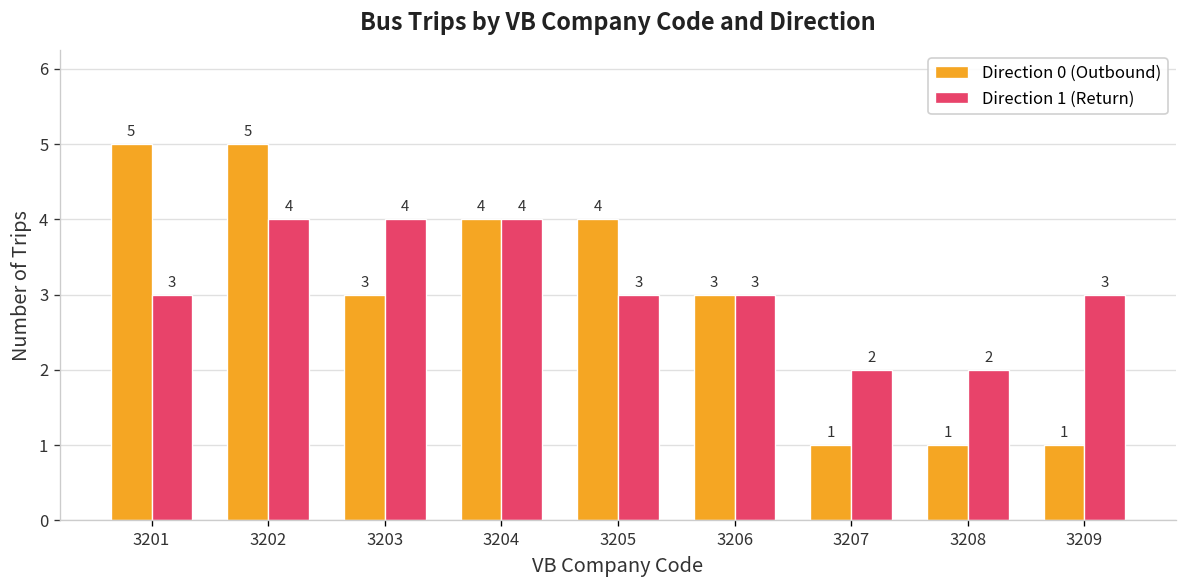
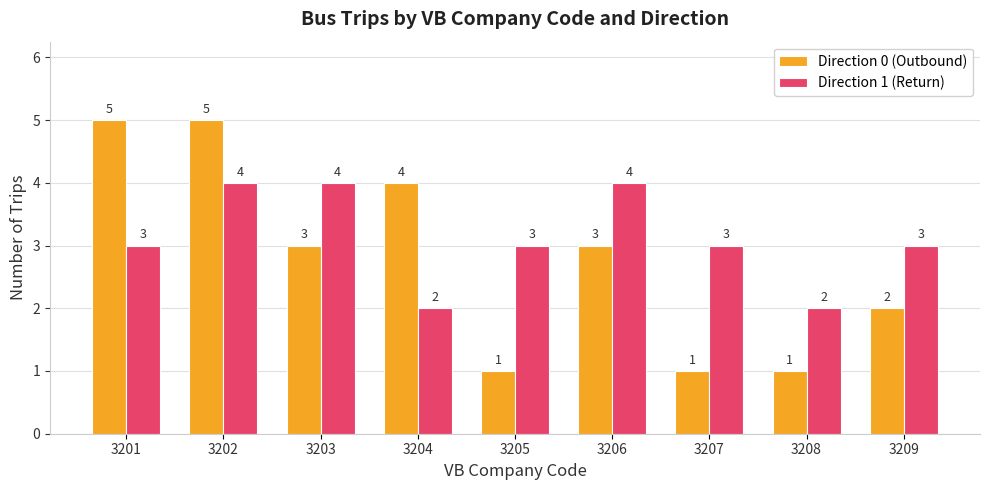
  {
    "Direction 0 (Outbound)": {
      "3201": 5,
      "3202": 5,
      "3203": 3,
      "3204": 4,
-     "3205": 4,
+     "3205": 1,
      "3206": 3,
      "3207": 1,
      "3208": 1,
-     "3209": 1
+     "3209": 2
    },
    "Direction 1 (Return)": {
      "3201": 3,
      "3202": 4,
      "3203": 4,
-     "3204": 4,
+     "3204": 2,
      "3205": 3,
-     "3206": 3,
-     "3207": 2,
+     "3206": 4,
+     "3207": 3,
      "3208": 2,
      "3209": 3
    }
  }
